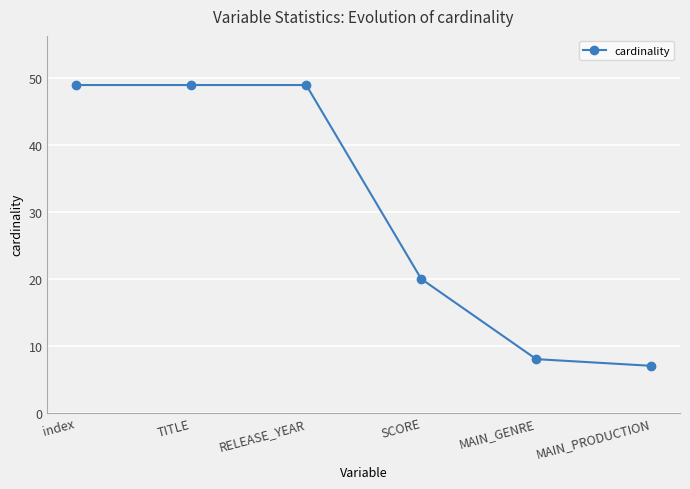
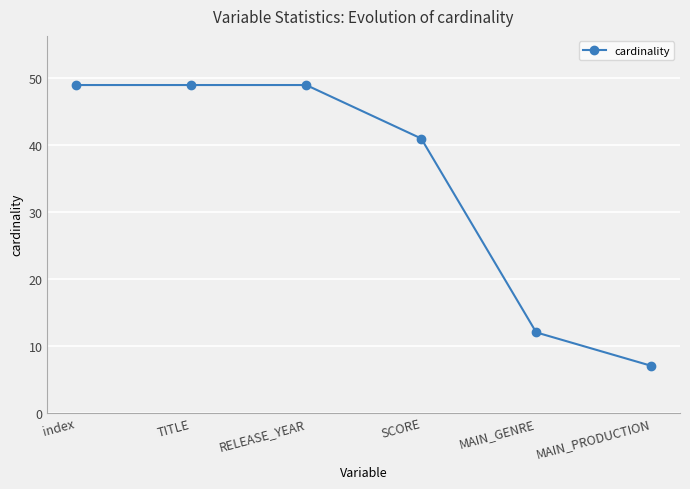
  {
    "index": 49,
    "TITLE": 49,
    "RELEASE_YEAR": 49,
-   "SCORE": 20,
-   "MAIN_GENRE": 8,
+   "SCORE": 41,
+   "MAIN_GENRE": 12,
    "MAIN_PRODUCTION": 7
  }
